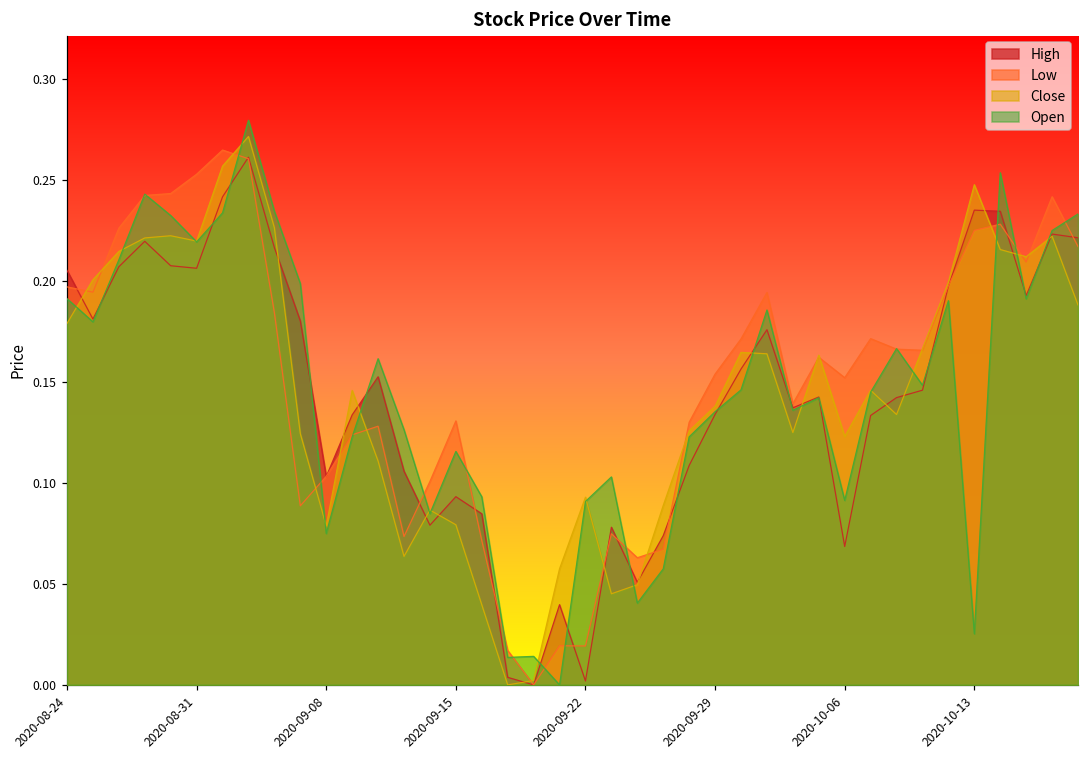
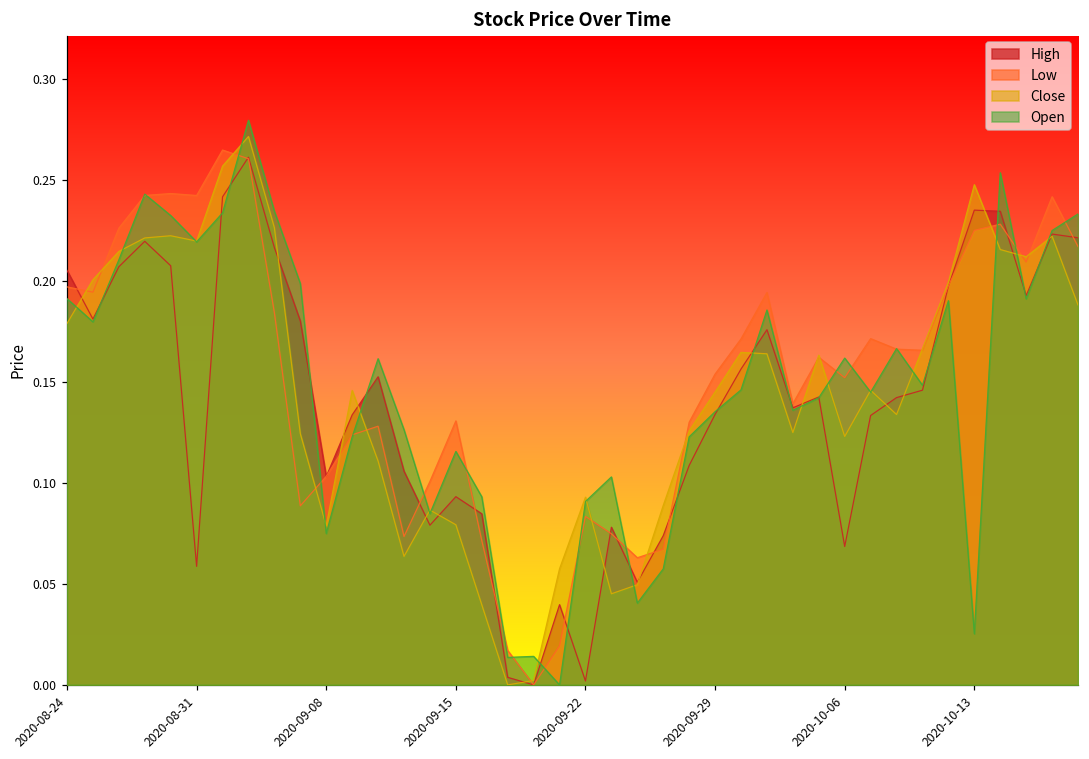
  {
    "High": {
      "2020-08-24": 0.205,
-     "2020-08-31": 0.206,
+     "2020-08-31": 0.059,
      "2020-09-15": 0.093,
      "2020-09-22": 0.002,
      "2020-10-06": 0.069,
      "2020-10-13": 0.235
    },
    "Low": {
      "2020-08-24": 0.197,
-     "2020-08-31": 0.253,
+     "2020-08-31": 0.242,
      "2020-09-15": 0.131,
-     "2020-09-22": 0.019,
+     "2020-09-22": 0.083,
      "2020-09-29": 0.154,
      "2020-10-06": 0.152,
      "2020-10-13": 0.225
    },
    "Close": {
      "2020-08-24": 0.179,
      "2020-09-08": 0.079,
      "2020-09-15": 0.079,
      "2020-09-22": 0.093,
-     "2020-09-29": 0.138,
+     "2020-09-29": 0.145,
      "2020-10-06": 0.123,
      "2020-10-13": 0.248
    },
    "Open": {
      "2020-08-24": 0.191,
      "2020-09-08": 0.075,
      "2020-09-15": 0.116,
      "2020-09-22": 0.091,
-     "2020-10-06": 0.091,
+     "2020-10-06": 0.162,
      "2020-10-13": 0.025
    }
  }
